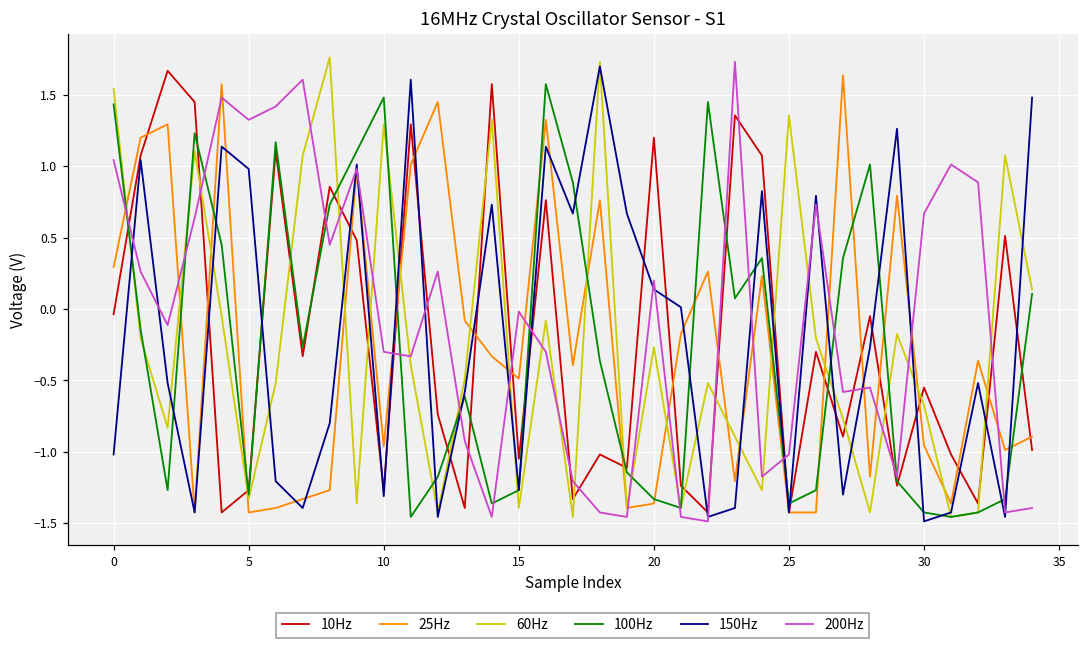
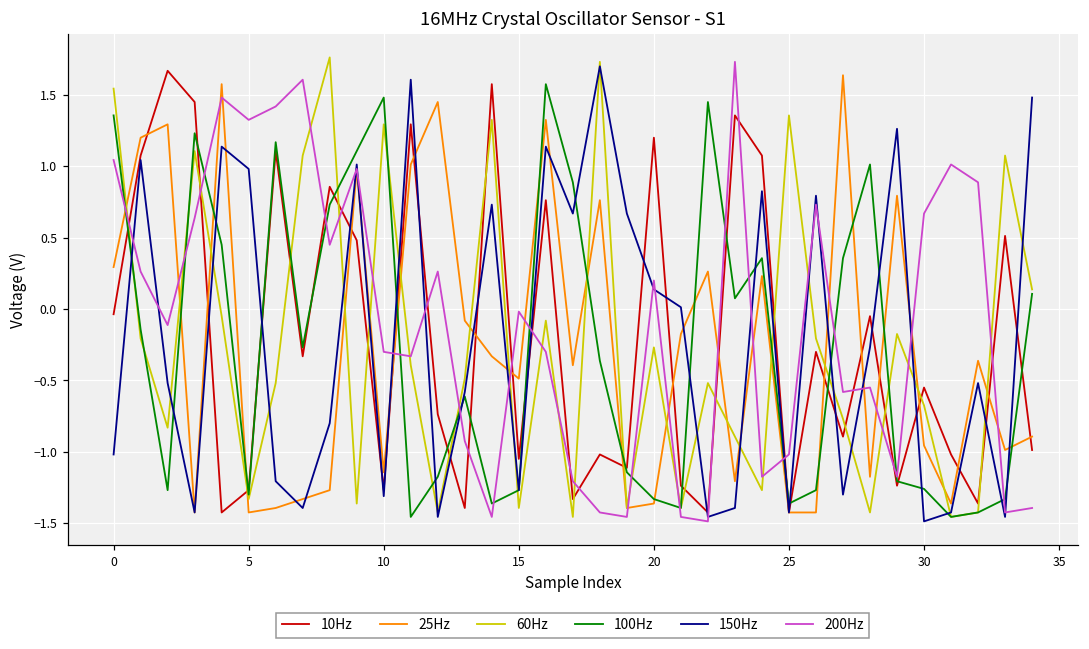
  {
    "10Hz": {
      "0": -0.04,
      "5": -1.27,
      "10": -1.27,
      "15": -1.05,
      "20": 1.20,
      "30": -0.55
    },
    "25Hz": {
      "0": 0.29,
      "5": -1.43,
-     "10": -0.96,
+     "10": -1.14,
      "15": -0.49,
      "20": -1.36,
      "30": -0.96
    },
    "60Hz": {
      "0": 1.54,
      "5": -1.33,
      "10": 1.29,
      "15": -1.39,
      "20": -0.27,
      "25": 1.36,
      "30": -0.68
    },
    "100Hz": {
-     "0": 1.43,
+     "0": 1.36,
      "5": -1.30,
      "10": 1.48,
      "20": -1.33,
      "25": -1.36,
-     "30": -1.43
+     "30": -1.26
    },
    "150Hz": {
      "0": -1.02,
      "5": 0.98,
      "10": -1.31,
      "20": 0.14,
      "30": -1.49
    },
    "200Hz": {
      "0": 1.04,
      "5": 1.32,
      "10": -0.30,
      "15": -0.02,
      "20": 0.20,
      "25": -1.02,
      "30": 0.67
    }
  }
